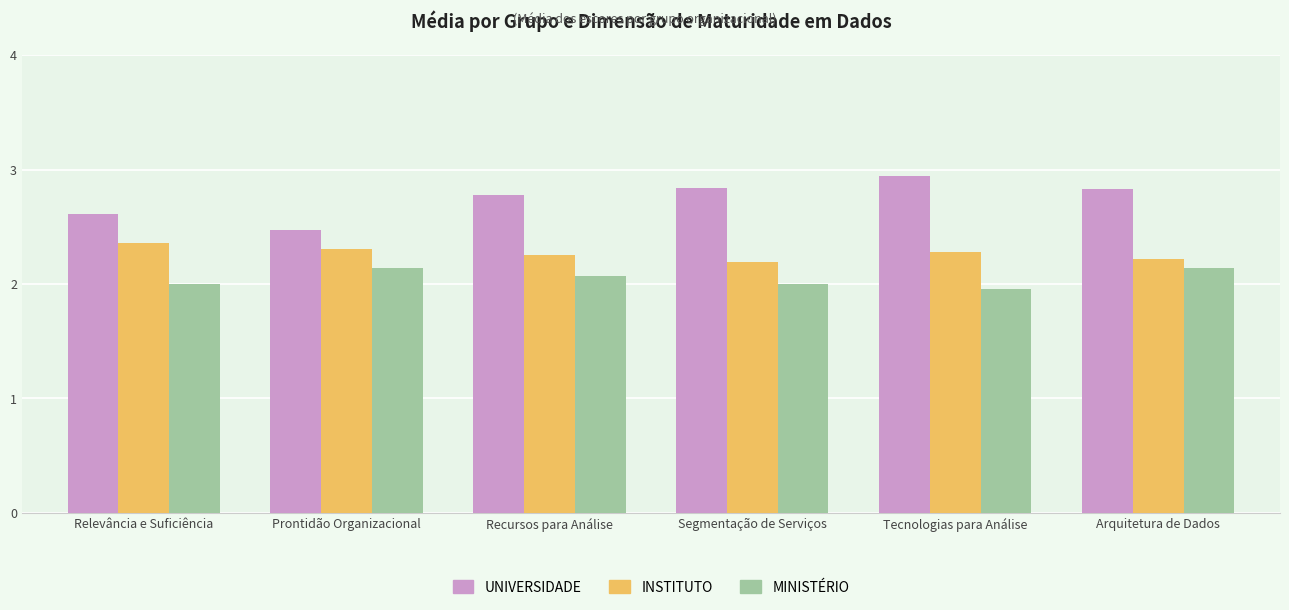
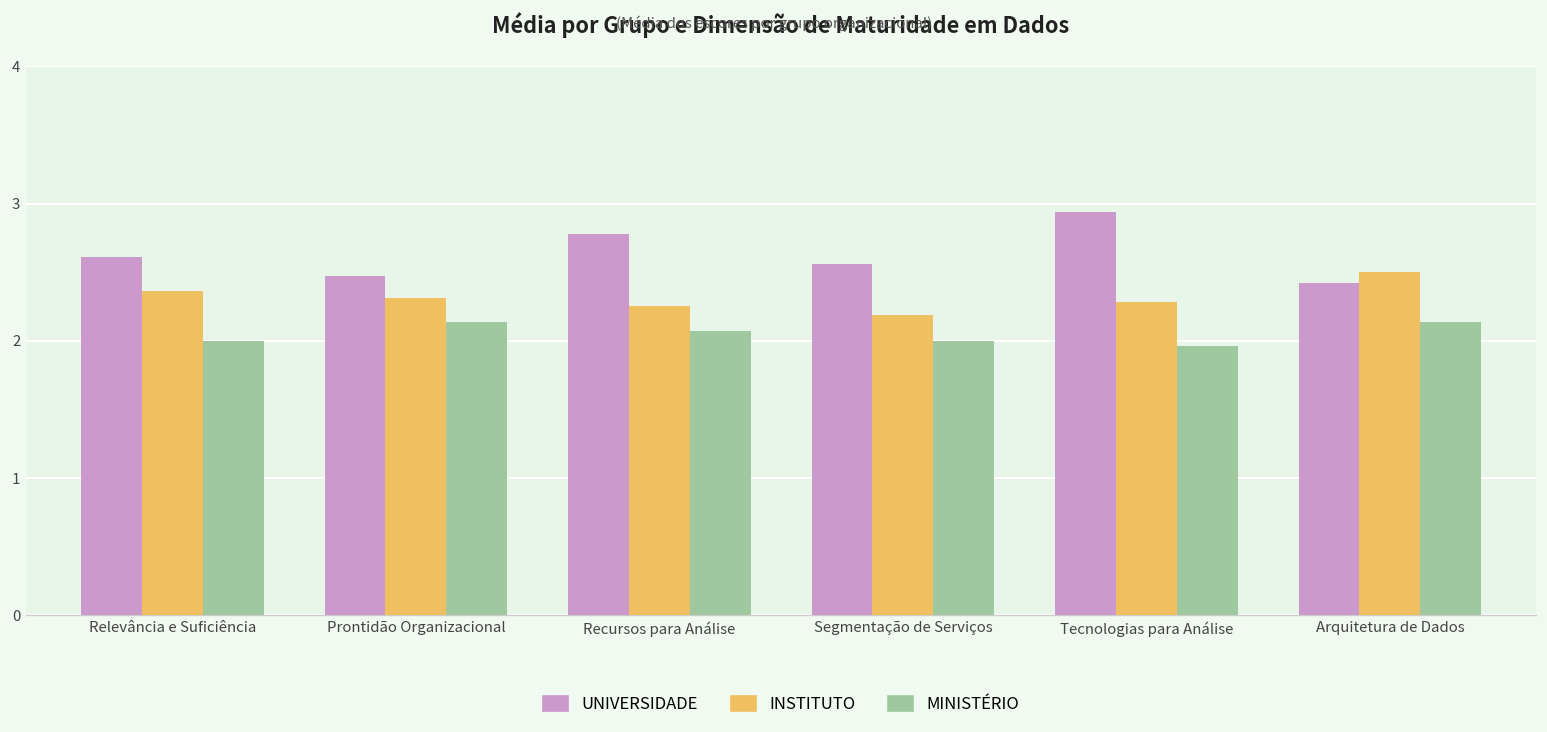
  {
    "UNIVERSIDADE": {
      "Relevância e Suficiência": 2.61,
      "Prontidão Organizacional": 2.47,
      "Recursos para Análise": 2.78,
-     "Segmentação de Serviços": 2.84,
+     "Segmentação de Serviços": 2.56,
      "Tecnologias para Análise": 2.94,
-     "Arquitetura de Dados": 2.83
+     "Arquitetura de Dados": 2.42
    },
    "INSTITUTO": {
      "Relevância e Suficiência": 2.36,
      "Prontidão Organizacional": 2.31,
      "Recursos para Análise": 2.25,
      "Segmentação de Serviços": 2.19,
      "Tecnologias para Análise": 2.28,
-     "Arquitetura de Dados": 2.22
+     "Arquitetura de Dados": 2.50
    },
    "MINISTÉRIO": {
      "Relevância e Suficiência": 2.00,
      "Prontidão Organizacional": 2.14,
      "Recursos para Análise": 2.07,
      "Segmentação de Serviços": 2.00,
      "Tecnologias para Análise": 1.96,
      "Arquitetura de Dados": 2.14
    }
  }
